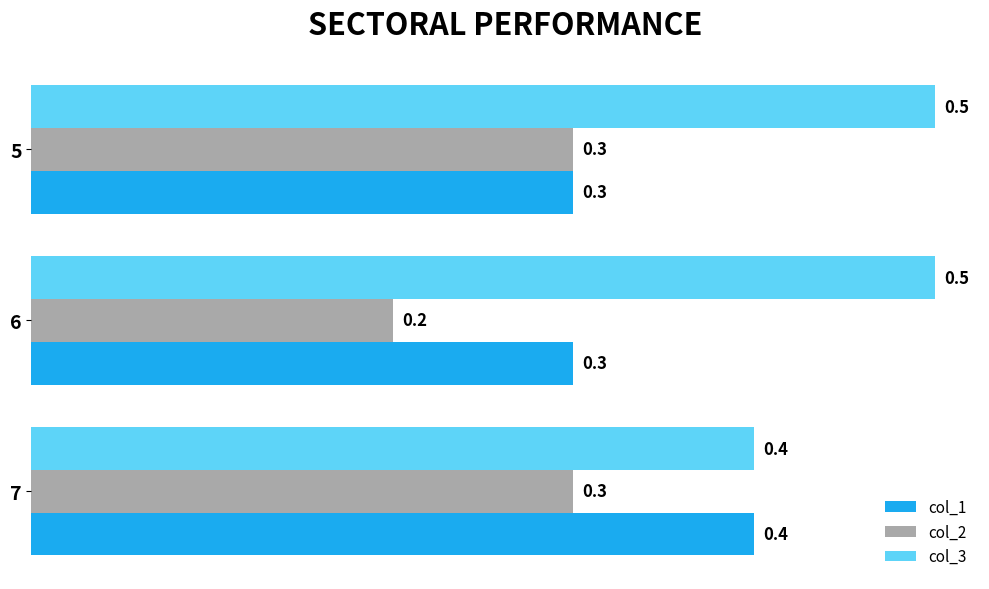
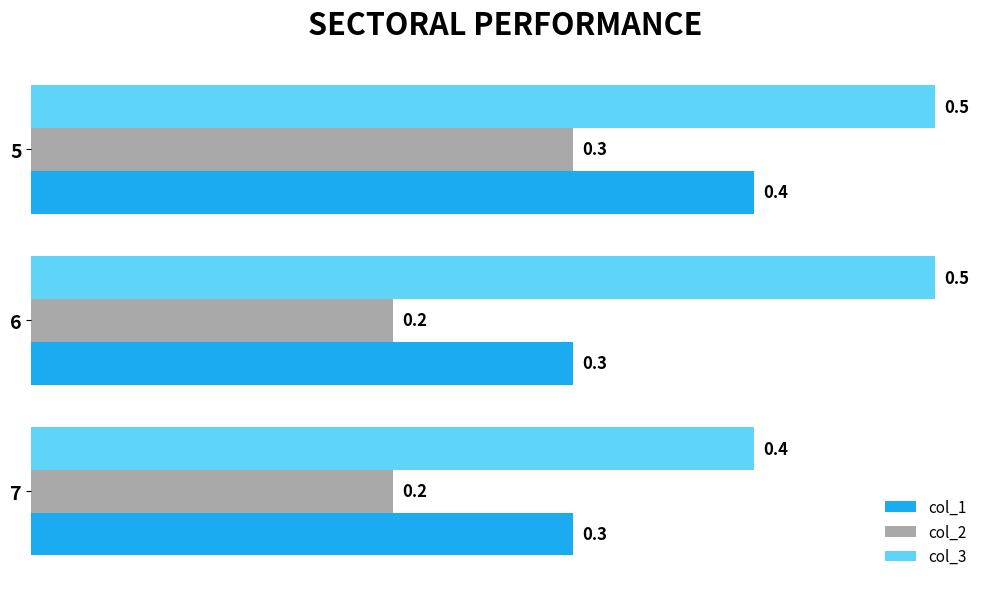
  {
    "col_1": {
-     "5": 0.3,
+     "5": 0.4,
      "6": 0.3,
-     "7": 0.4
+     "7": 0.3
    },
    "col_2": {
      "5": 0.3,
      "6": 0.2,
-     "7": 0.3
+     "7": 0.2
    },
    "col_3": {
      "5": 0.5,
      "6": 0.5,
      "7": 0.4
    }
  }
